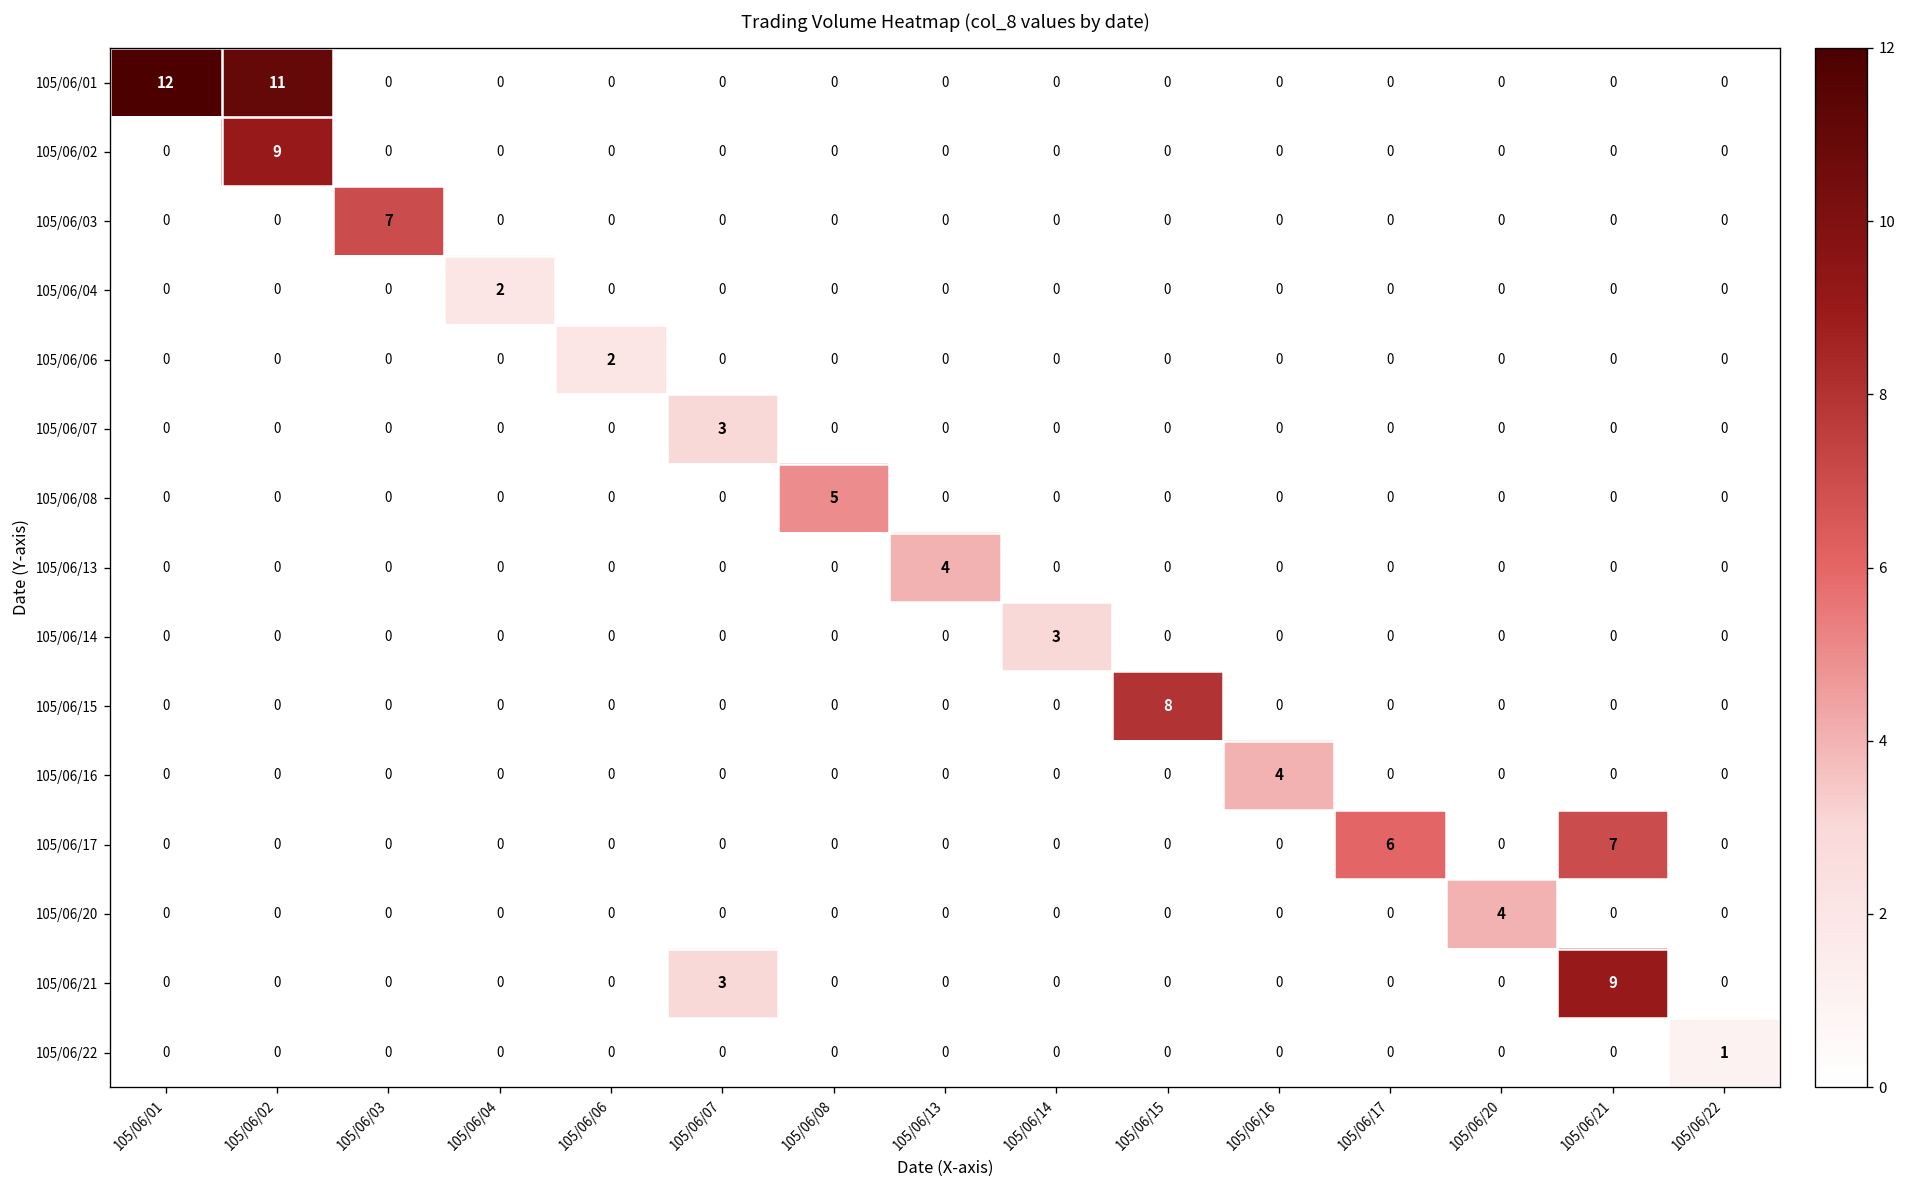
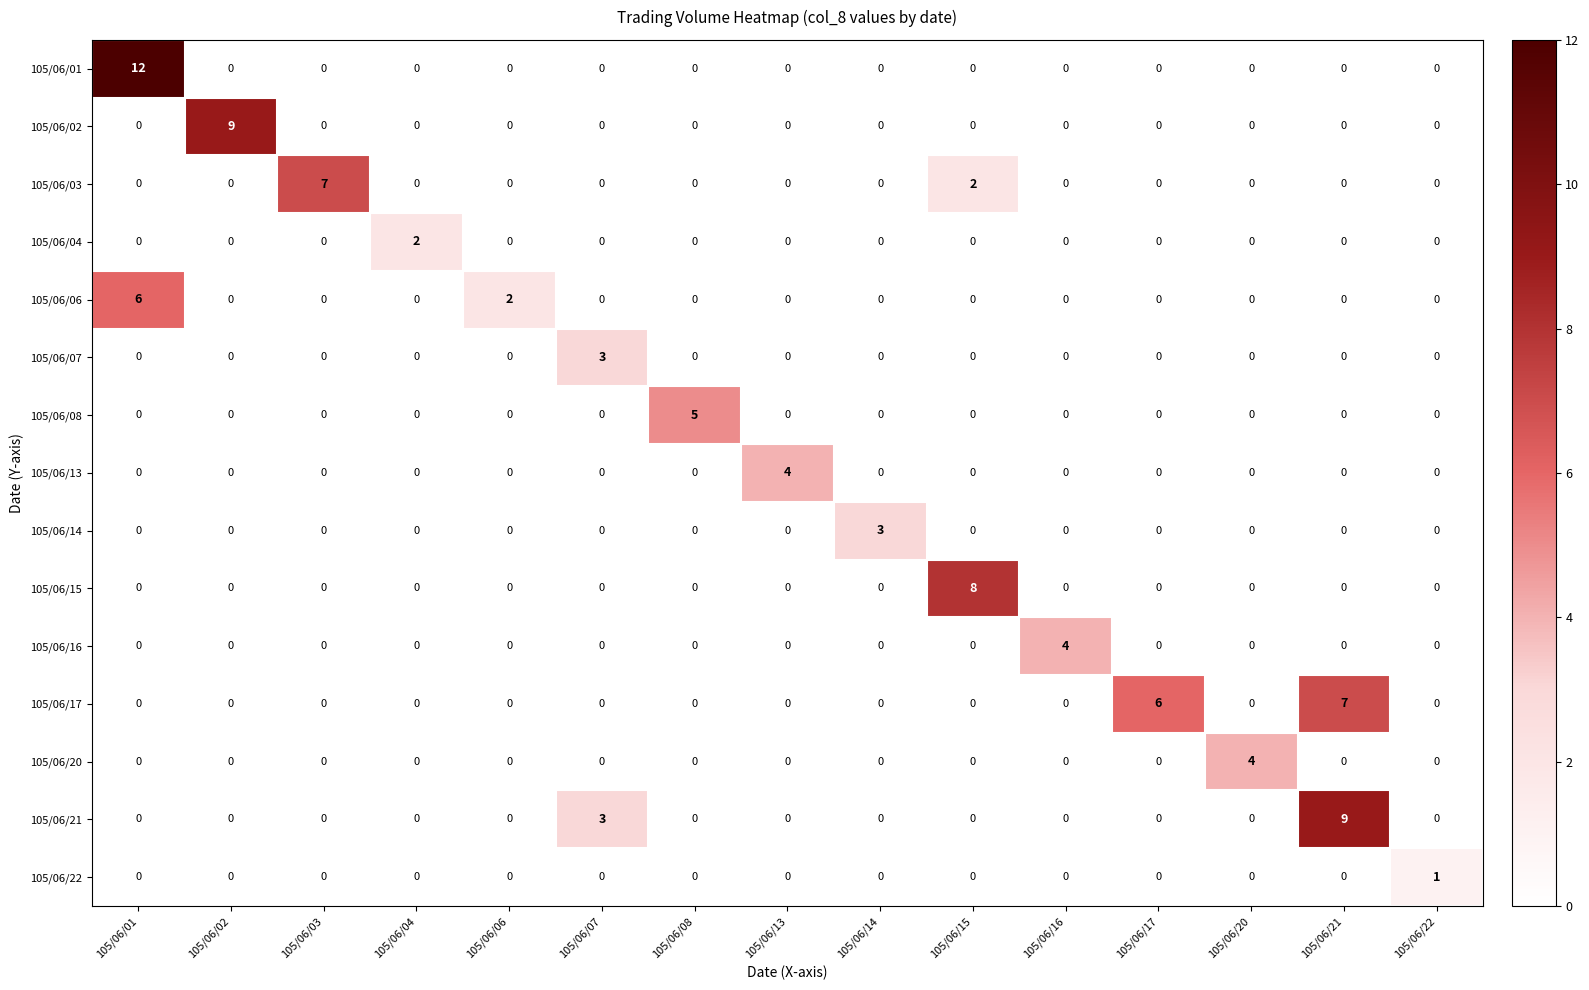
  {
    "105/06/01": {
      "105/06/01": 12,
-     "105/06/02": 11,
+     "105/06/02": 0,
      "105/06/03": 0,
      "105/06/04": 0,
      "105/06/06": 0,
      "105/06/07": 0,
      "105/06/08": 0,
      "105/06/13": 0,
      "105/06/14": 0,
      "105/06/15": 0,
      "105/06/16": 0,
      "105/06/17": 0,
      "105/06/20": 0,
      "105/06/21": 0,
      "105/06/22": 0
    },
    "105/06/03": {
      "105/06/01": 0,
      "105/06/02": 0,
      "105/06/03": 7,
      "105/06/04": 0,
      "105/06/06": 0,
      "105/06/07": 0,
      "105/06/08": 0,
      "105/06/13": 0,
      "105/06/14": 0,
-     "105/06/15": 0,
+     "105/06/15": 2,
      "105/06/16": 0,
      "105/06/17": 0,
      "105/06/20": 0,
      "105/06/21": 0,
      "105/06/22": 0
    },
    "105/06/06": {
-     "105/06/01": 0,
+     "105/06/01": 6,
      "105/06/02": 0,
      "105/06/03": 0,
      "105/06/04": 0,
      "105/06/06": 2,
      "105/06/07": 0,
      "105/06/08": 0,
      "105/06/13": 0,
      "105/06/14": 0,
      "105/06/15": 0,
      "105/06/16": 0,
      "105/06/17": 0,
      "105/06/20": 0,
      "105/06/21": 0,
      "105/06/22": 0
    }
  }
